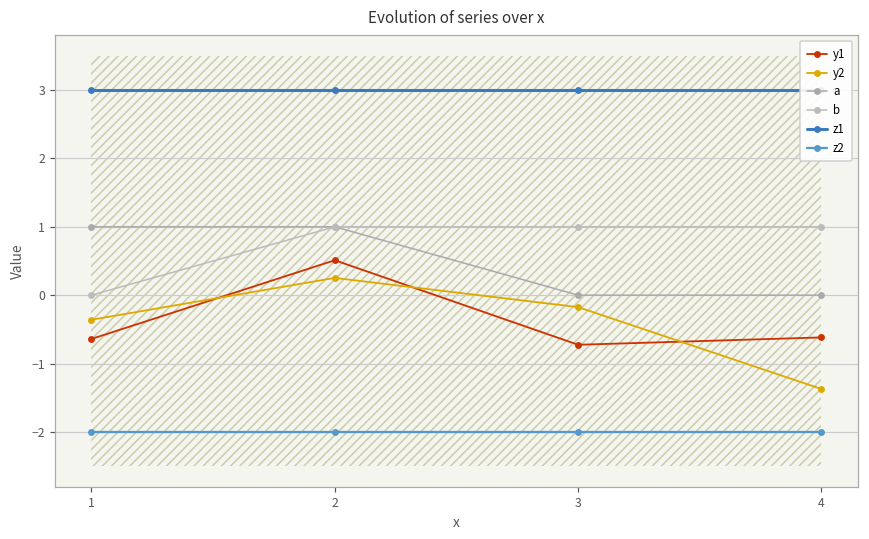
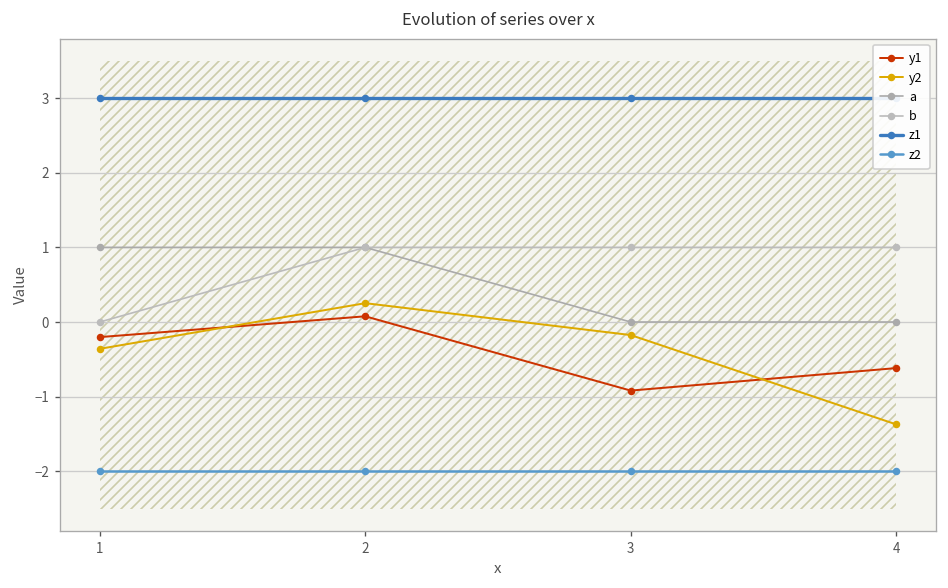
  {
    "y1": {
-     "1": -0.6,
-     "2": 0.5,
-     "3": -0.7,
+     "1": -0.2,
+     "2": 0.1,
+     "3": -0.9,
      "4": -0.6
    },
    "y2": {
      "1": -0.4,
      "2": 0.3,
      "3": -0.2,
      "4": -1.4
    }
  }
